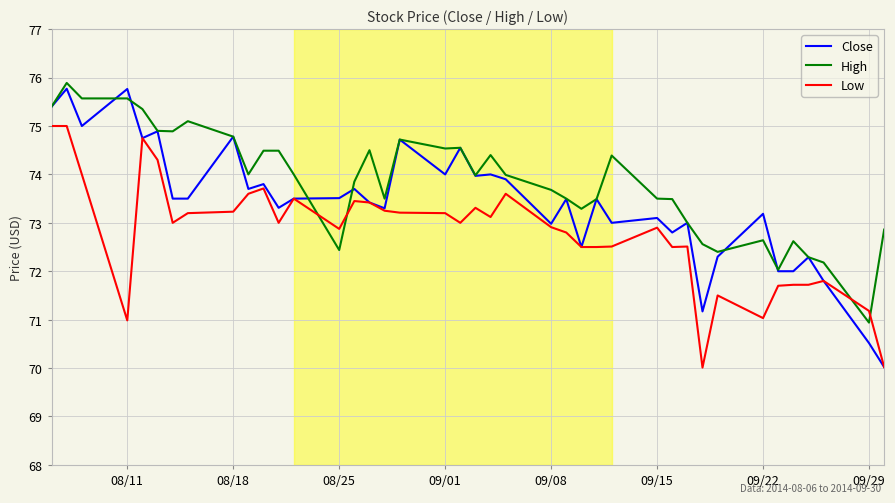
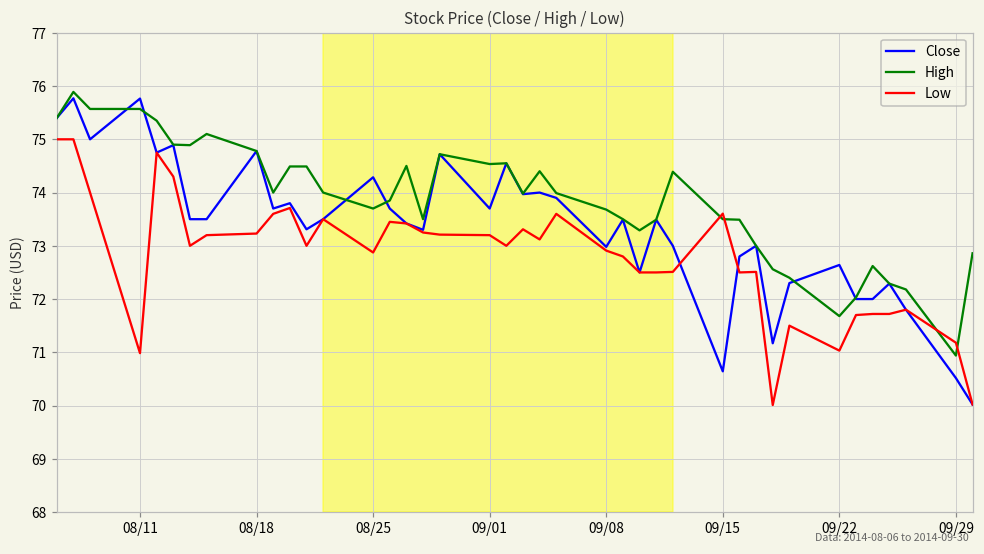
  {
    "Close": {
      "08/11": 75.8,
-     "08/25": 73.5,
-     "09/01": 74.0,
+     "08/25": 74.3,
+     "09/01": 73.7,
      "09/08": 73.0,
-     "09/15": 73.1,
-     "09/22": 73.2,
+     "09/15": 70.6,
+     "09/22": 72.6,
      "09/29": 70.5
    },
    "High": {
      "08/11": 75.6,
-     "08/25": 72.4,
+     "08/25": 73.7,
      "09/01": 74.5,
      "09/08": 73.7,
      "09/15": 73.5,
-     "09/22": 72.6,
+     "09/22": 71.7,
      "09/29": 70.9
    },
    "Low": {
      "08/11": 71.0,
      "08/18": 73.2,
      "08/25": 72.9,
      "09/01": 73.2,
      "09/08": 72.9,
-     "09/15": 72.9,
+     "09/15": 73.6,
      "09/22": 71.0,
      "09/29": 71.2
    }
  }
